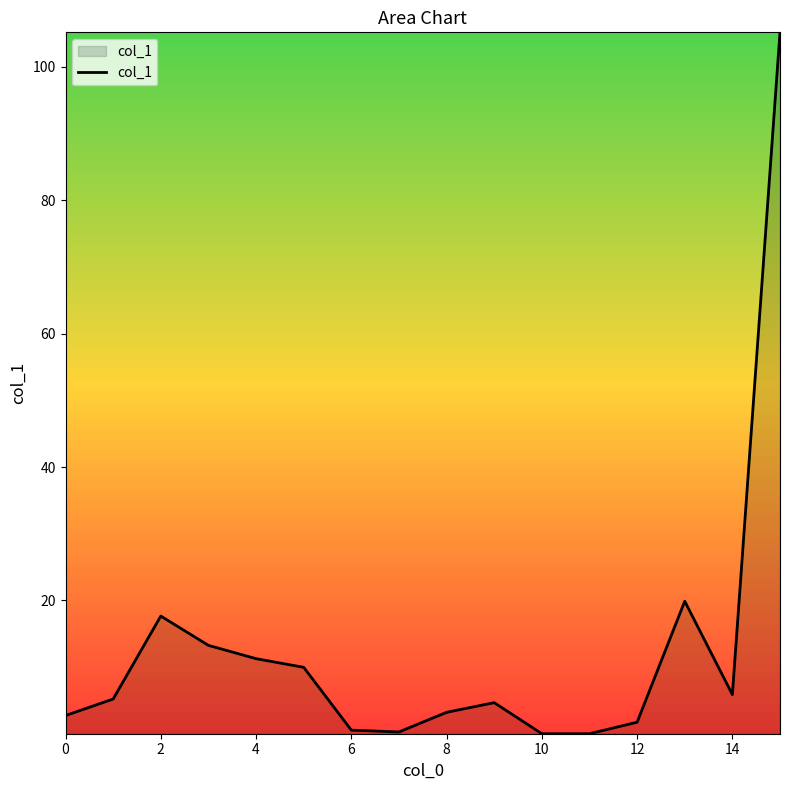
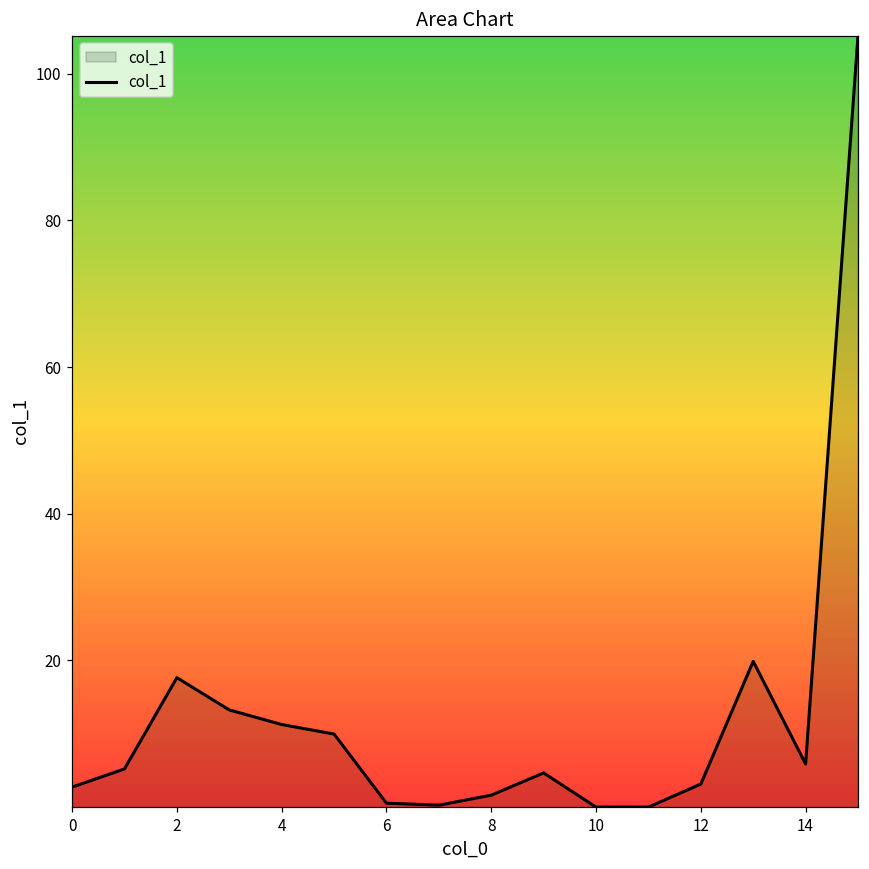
  {
    "0": 3,
    "2": 18,
    "4": 11,
    "6": 1,
-   "8": 3,
+   "8": 2,
    "10": 0,
-   "12": 2,
+   "12": 3,
    "14": 6
  }
